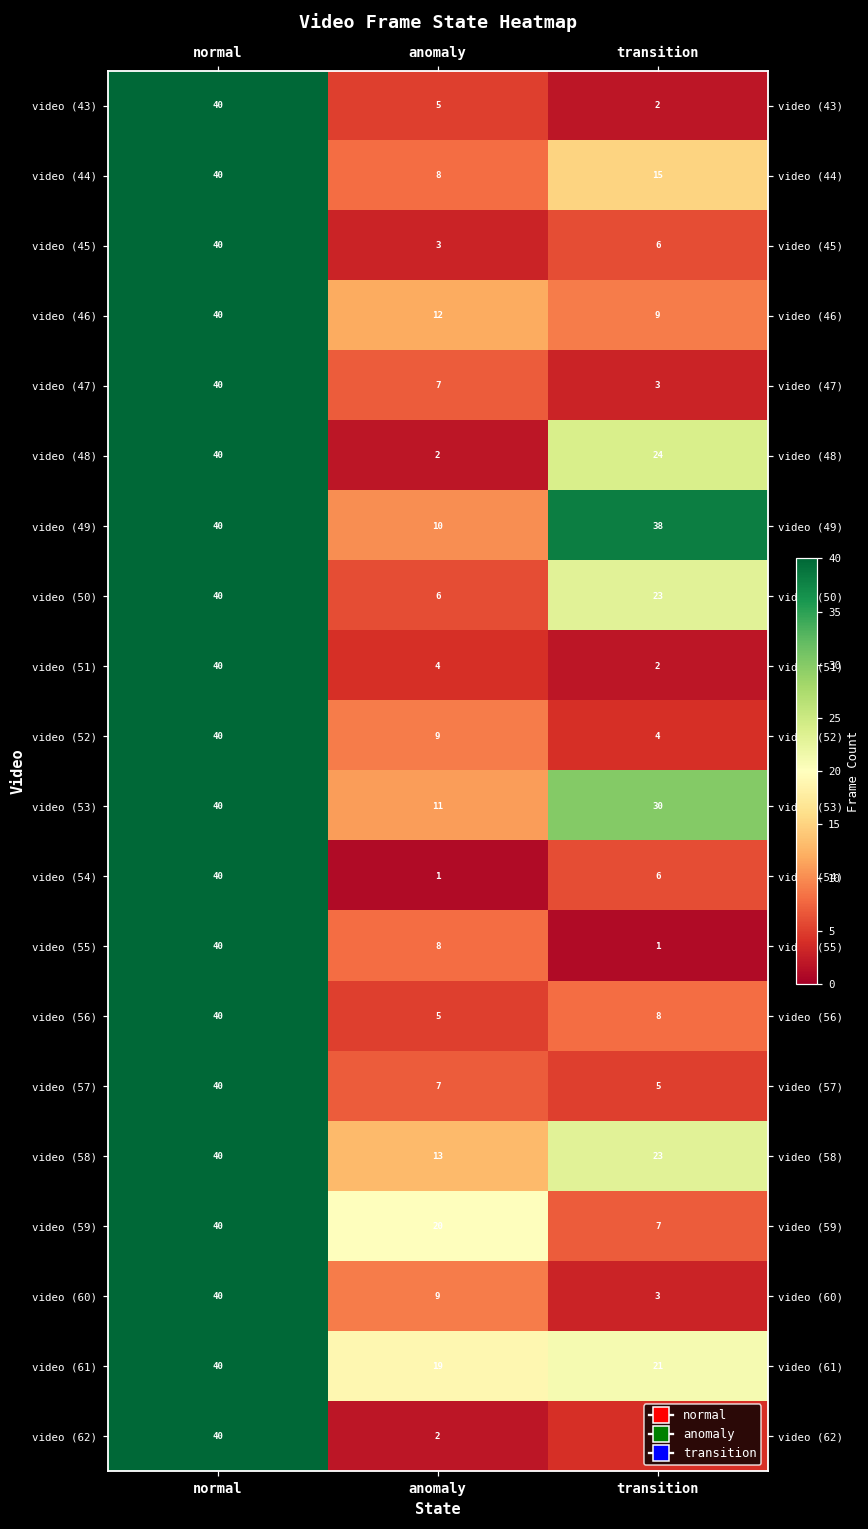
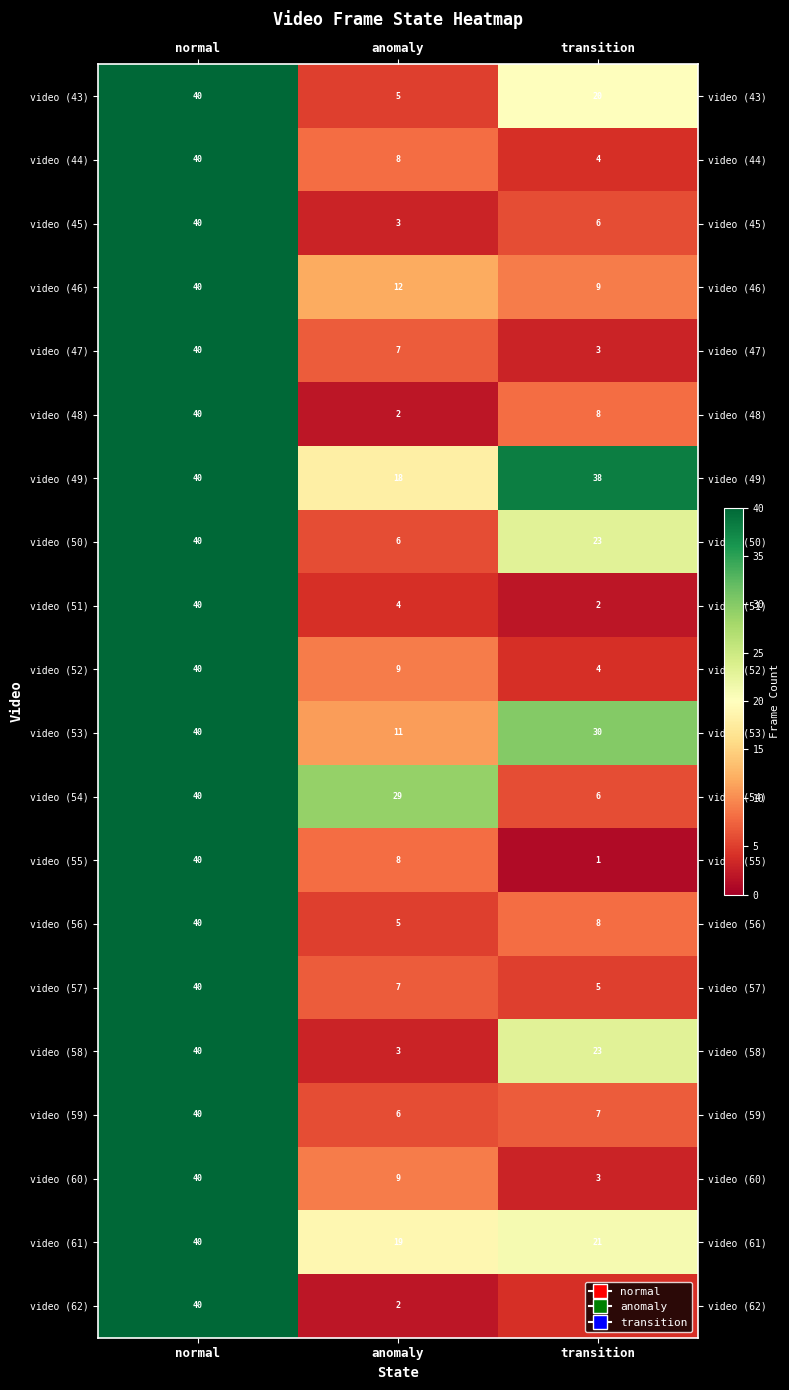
  {
    "video (43)": {
      "normal": 40,
      "anomaly": 5,
-     "transition": 2
+     "transition": 20
    },
    "video (44)": {
      "normal": 40,
      "anomaly": 8,
-     "transition": 15
+     "transition": 4
    },
    "video (45)": {
      "normal": 40,
      "anomaly": 3,
      "transition": 6
    },
    "video (46)": {
      "normal": 40,
      "anomaly": 12,
      "transition": 9
    },
    "video (47)": {
      "normal": 40,
      "anomaly": 7,
      "transition": 3
    },
    "video (48)": {
      "normal": 40,
      "anomaly": 2,
-     "transition": 24
+     "transition": 8
    },
    "video (49)": {
      "normal": 40,
-     "anomaly": 10,
+     "anomaly": 18,
      "transition": 38
    },
    "video (50)": {
      "normal": 40,
      "anomaly": 6,
      "transition": 23
    },
    "video (51)": {
      "normal": 40,
      "anomaly": 4,
      "transition": 2
    },
    "video (52)": {
      "normal": 40,
      "anomaly": 9,
      "transition": 4
    },
    "video (53)": {
      "normal": 40,
      "anomaly": 11,
      "transition": 30
    },
    "video (54)": {
      "normal": 40,
-     "anomaly": 1,
+     "anomaly": 29,
      "transition": 6
    },
    "video (55)": {
      "normal": 40,
      "anomaly": 8,
      "transition": 1
    },
    "video (56)": {
      "normal": 40,
      "anomaly": 5,
      "transition": 8
    },
    "video (57)": {
      "normal": 40,
      "anomaly": 7,
      "transition": 5
    },
    "video (58)": {
      "normal": 40,
-     "anomaly": 13,
+     "anomaly": 3,
      "transition": 23
    },
    "video (59)": {
      "normal": 40,
-     "anomaly": 20,
+     "anomaly": 6,
      "transition": 7
    },
    "video (60)": {
      "normal": 40,
      "anomaly": 9,
      "transition": 3
    },
    "video (61)": {
      "normal": 40,
      "anomaly": 19,
      "transition": 21
    },
    "video (62)": {
      "normal": 40,
      "anomaly": 2
    }
  }
